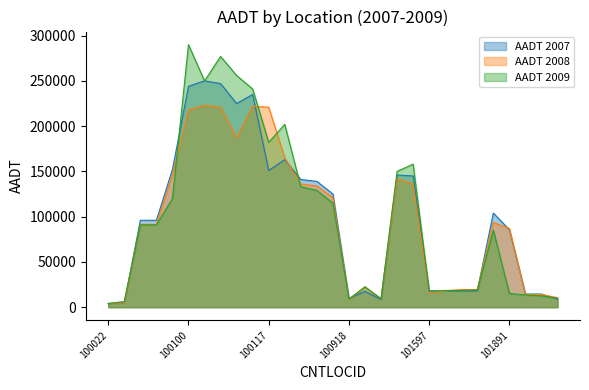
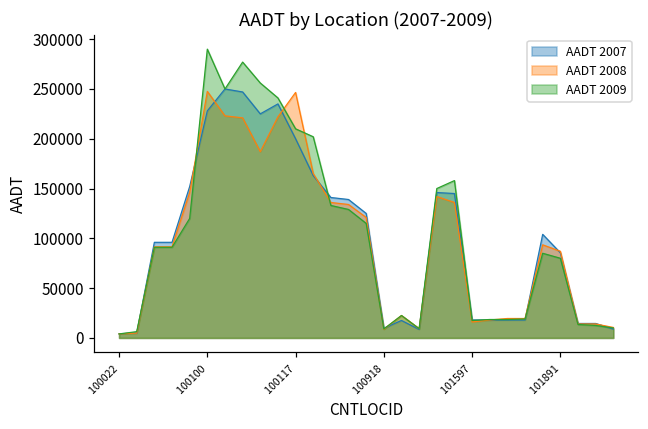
  {
    "AADT 2007": {
-     "100100": 240000,
-     "100117": 150000
+     "100100": 230000,
+     "100117": 200000
    },
    "AADT 2008": {
-     "100100": 220000,
-     "100117": 220000
+     "100100": 250000,
+     "100117": 250000
    },
    "AADT 2009": {
      "100100": 290000,
-     "100117": 180000,
-     "101891": 20000
+     "100117": 210000,
+     "101891": 80000
    }
  }
